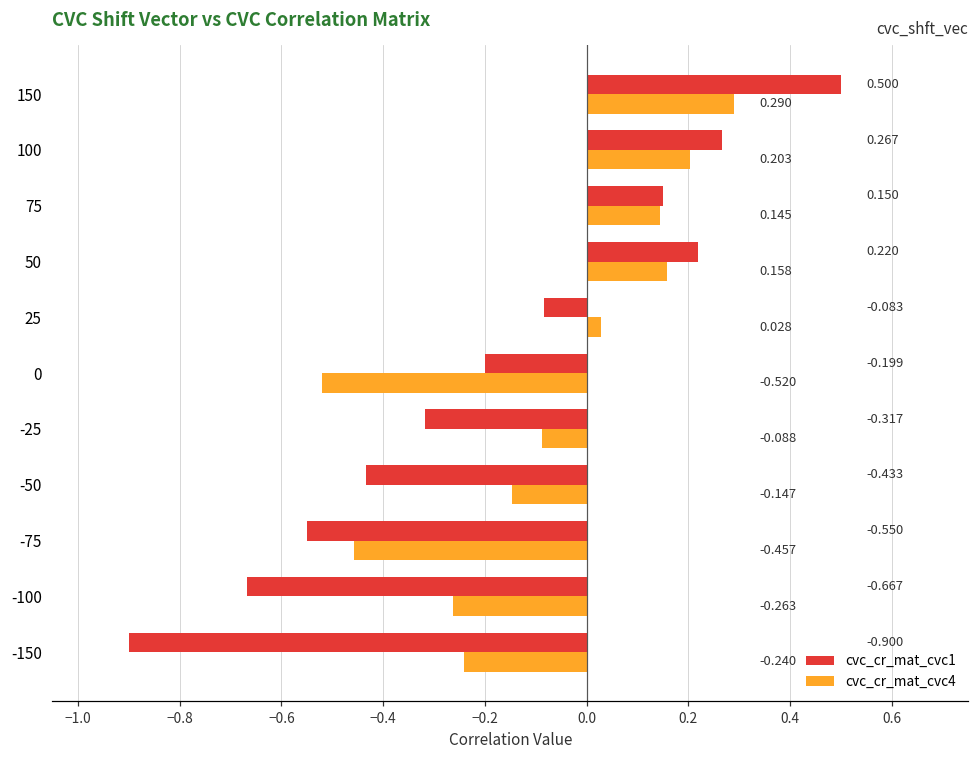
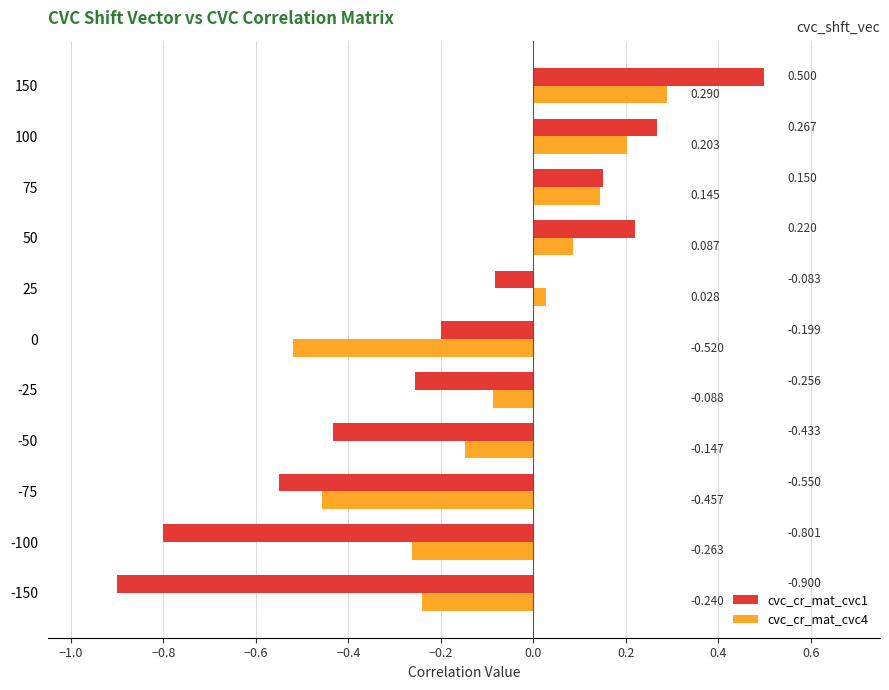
  {
    "cvc_cr_mat_cvc1": {
      "150": 0.500,
-     "-25": -0.317,
-     "-100": -0.667
+     "-25": -0.256,
+     "-100": -0.801
    },
    "cvc_cr_mat_cvc4": {
      "150": 0.290,
-     "50": 0.158
+     "50": 0.087
    }
  }
